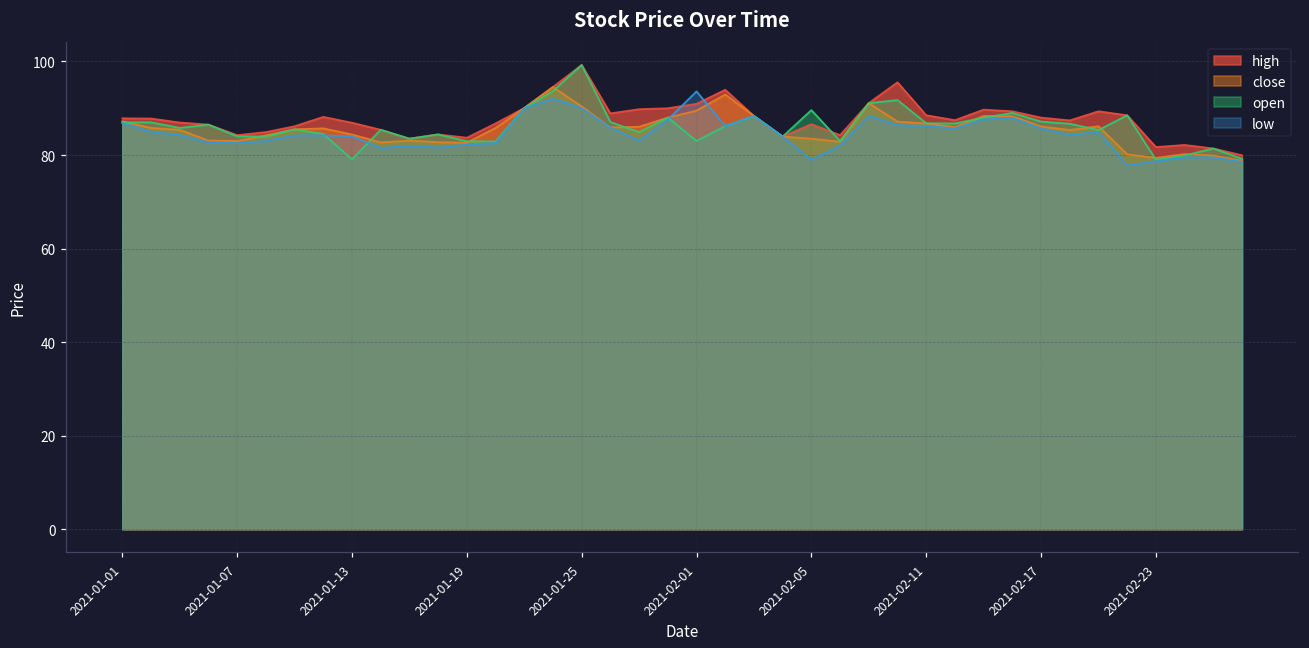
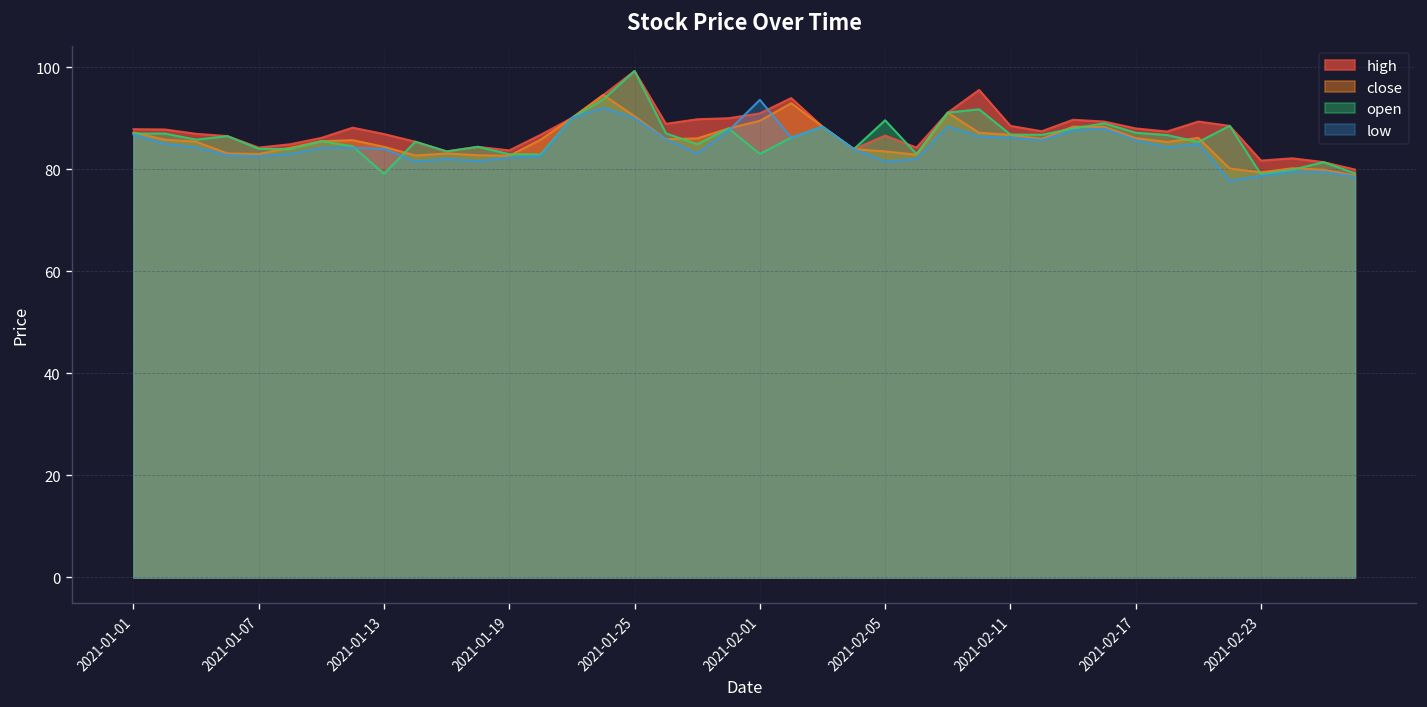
  {
    "open": {
      "2021-01-13": 79,
      "2021-02-01": 83,
      "2021-02-05": 90,
      "2021-02-17": 87
    },
    "low": {
      "2021-02-01": 94,
-     "2021-02-05": 79
+     "2021-02-05": 82
    }
  }
